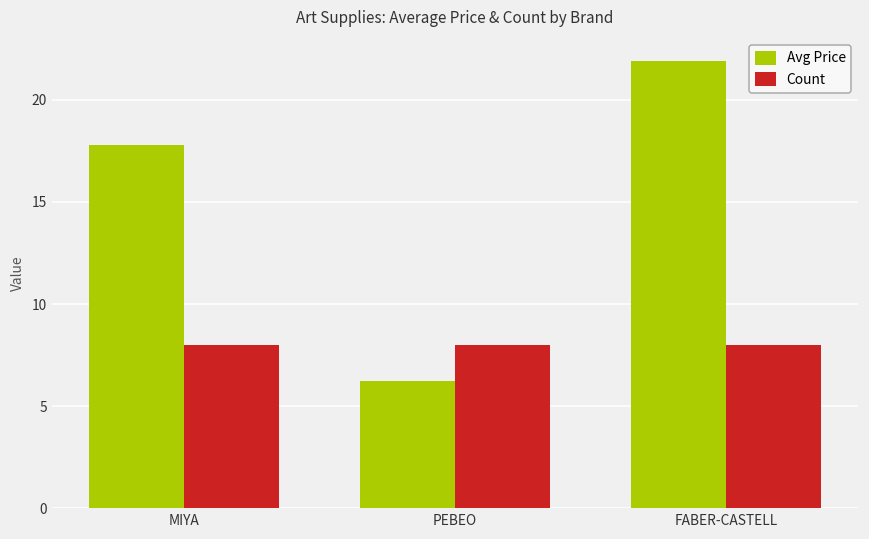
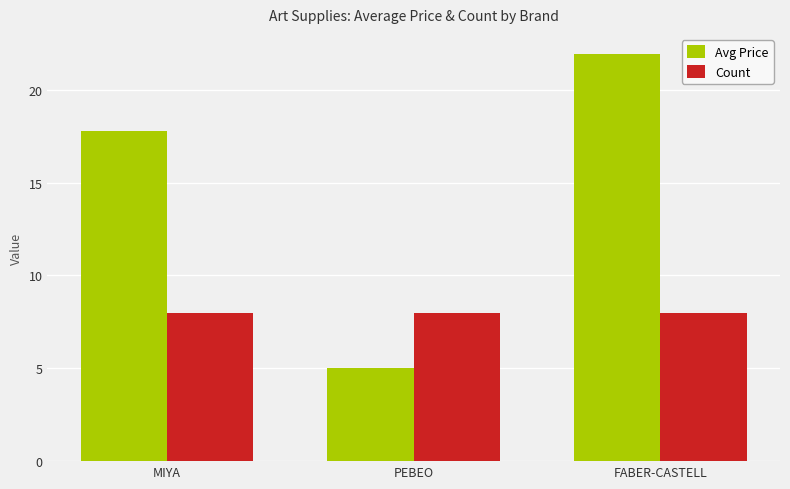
  {
    "Avg Price": {
      "MIYA": 17.8,
-     "PEBEO": 6.2,
+     "PEBEO": 5.0,
      "FABER-CASTELL": 21.9
    },
    "Count": {
      "MIYA": 8.0,
      "PEBEO": 8.0,
      "FABER-CASTELL": 8.0
    }
  }
